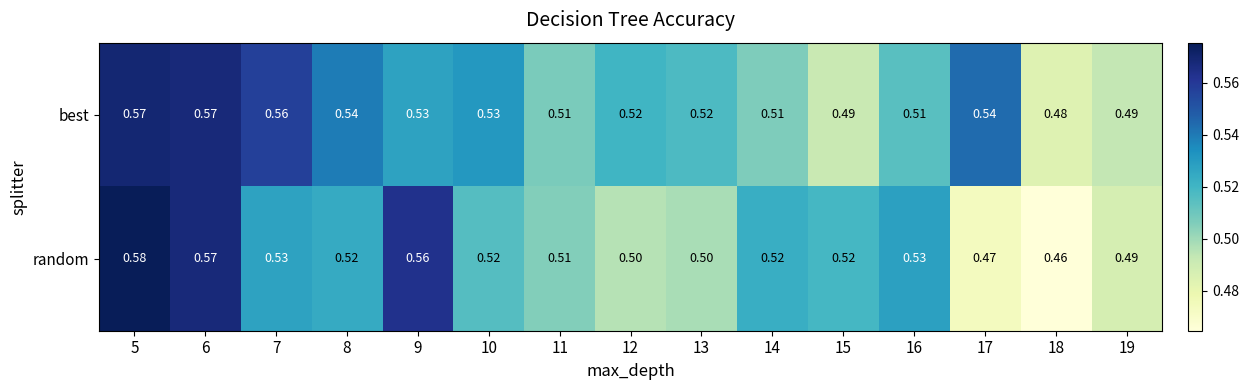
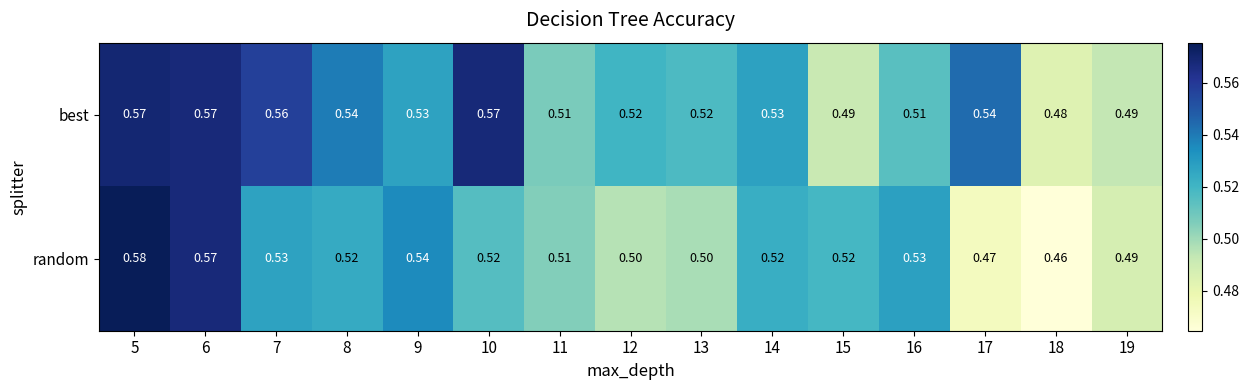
  {
    "best": {
      "5": 0.57,
      "6": 0.57,
      "7": 0.56,
      "8": 0.54,
      "9": 0.53,
-     "10": 0.53,
+     "10": 0.57,
      "11": 0.51,
      "12": 0.52,
      "13": 0.52,
-     "14": 0.51,
+     "14": 0.53,
      "15": 0.49,
      "16": 0.51,
      "17": 0.54,
      "18": 0.48,
      "19": 0.49
    },
    "random": {
      "5": 0.58,
      "6": 0.57,
      "7": 0.53,
      "8": 0.52,
-     "9": 0.56,
+     "9": 0.54,
      "10": 0.52,
      "11": 0.51,
      "12": 0.50,
      "13": 0.50,
      "14": 0.52,
      "15": 0.52,
      "16": 0.53,
      "17": 0.47,
      "18": 0.46,
      "19": 0.49
    }
  }
